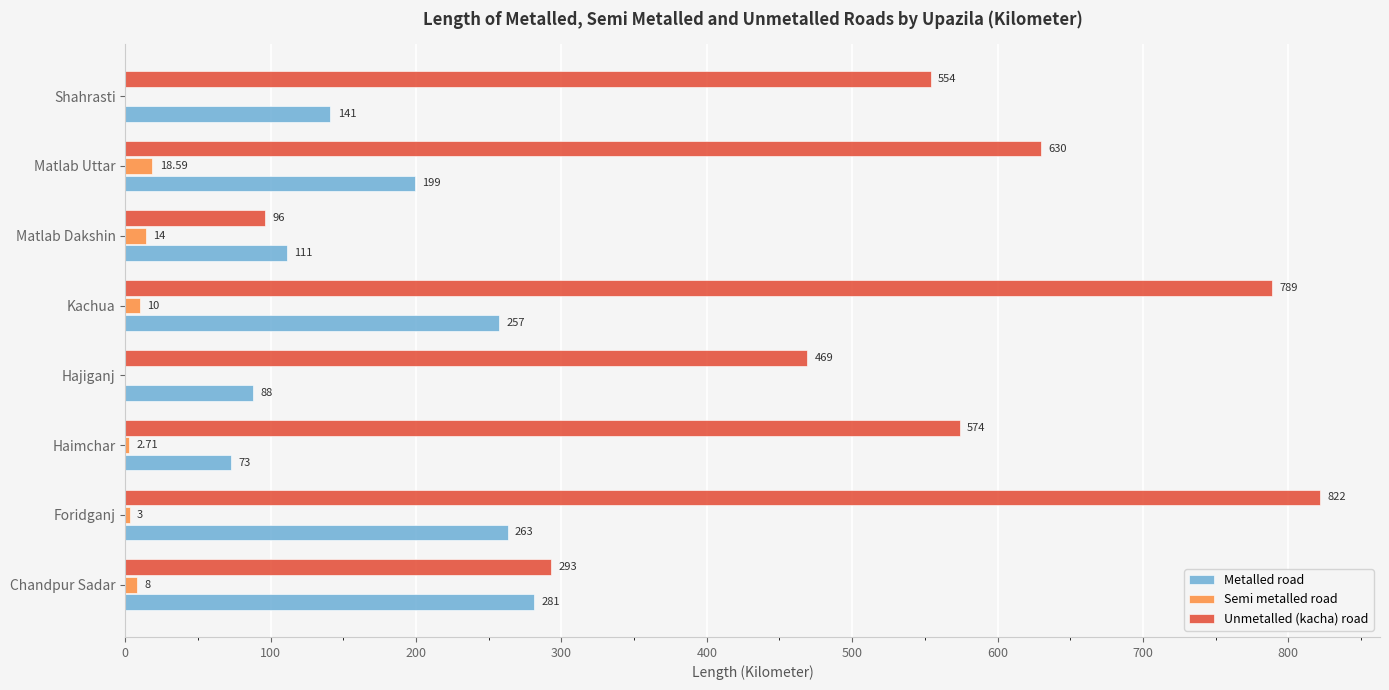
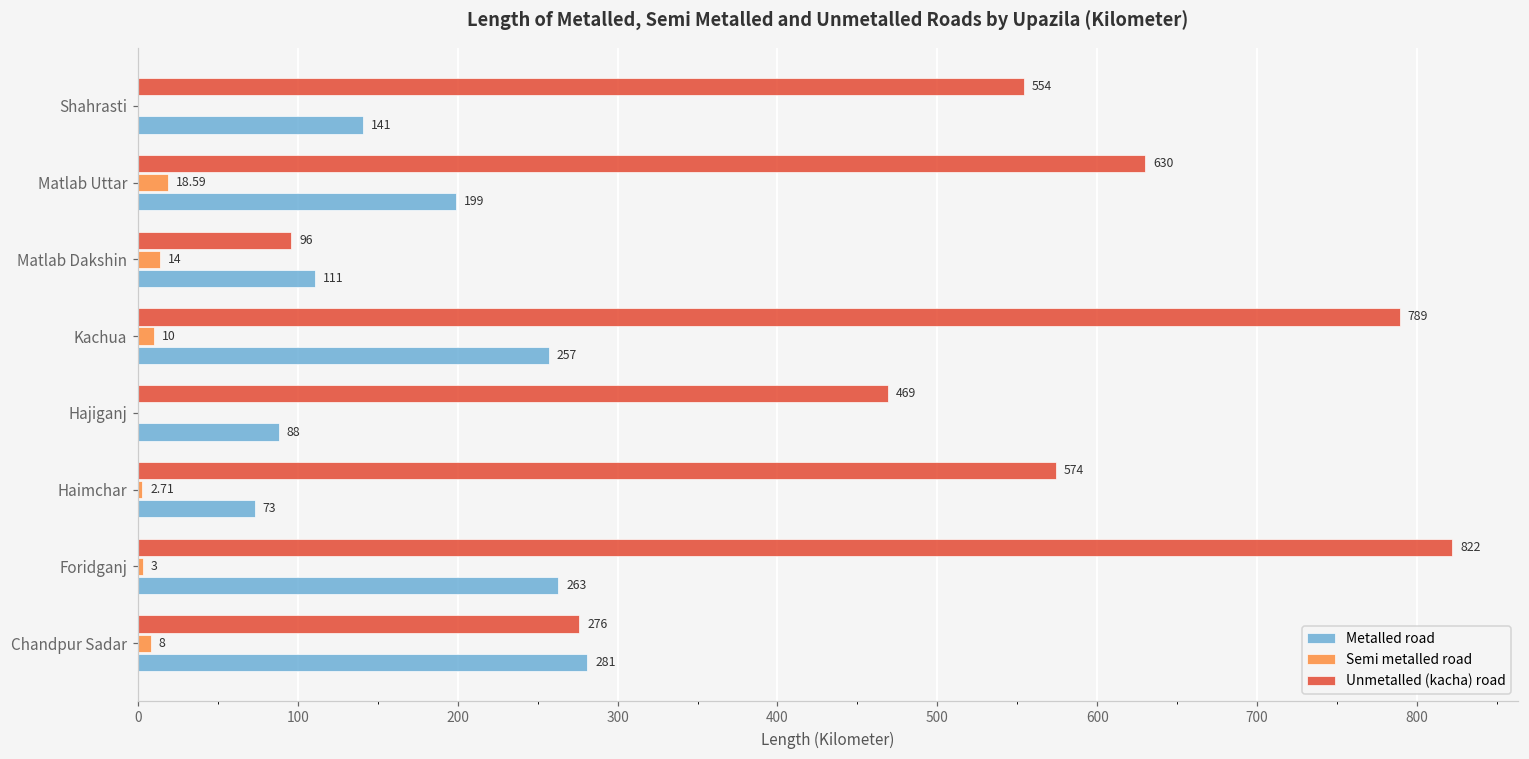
  {
    "Metalled road": {
      "Shahrasti": 141,
      "Matlab Uttar": 199,
      "Matlab Dakshin": 111,
      "Kachua": 257,
      "Hajiganj": 88,
      "Haimchar": 73,
      "Foridganj": 263,
      "Chandpur Sadar": 281
    },
    "Semi metalled road": {
      "Matlab Uttar": 18.59,
      "Matlab Dakshin": 14,
      "Kachua": 10,
      "Haimchar": 2.71,
      "Foridganj": 3,
      "Chandpur Sadar": 8
    },
    "Unmetalled (kacha) road": {
      "Shahrasti": 554,
      "Matlab Uttar": 630,
      "Matlab Dakshin": 96,
      "Kachua": 789,
      "Hajiganj": 469,
      "Haimchar": 574,
      "Foridganj": 822,
-     "Chandpur Sadar": 293
+     "Chandpur Sadar": 276
    }
  }
